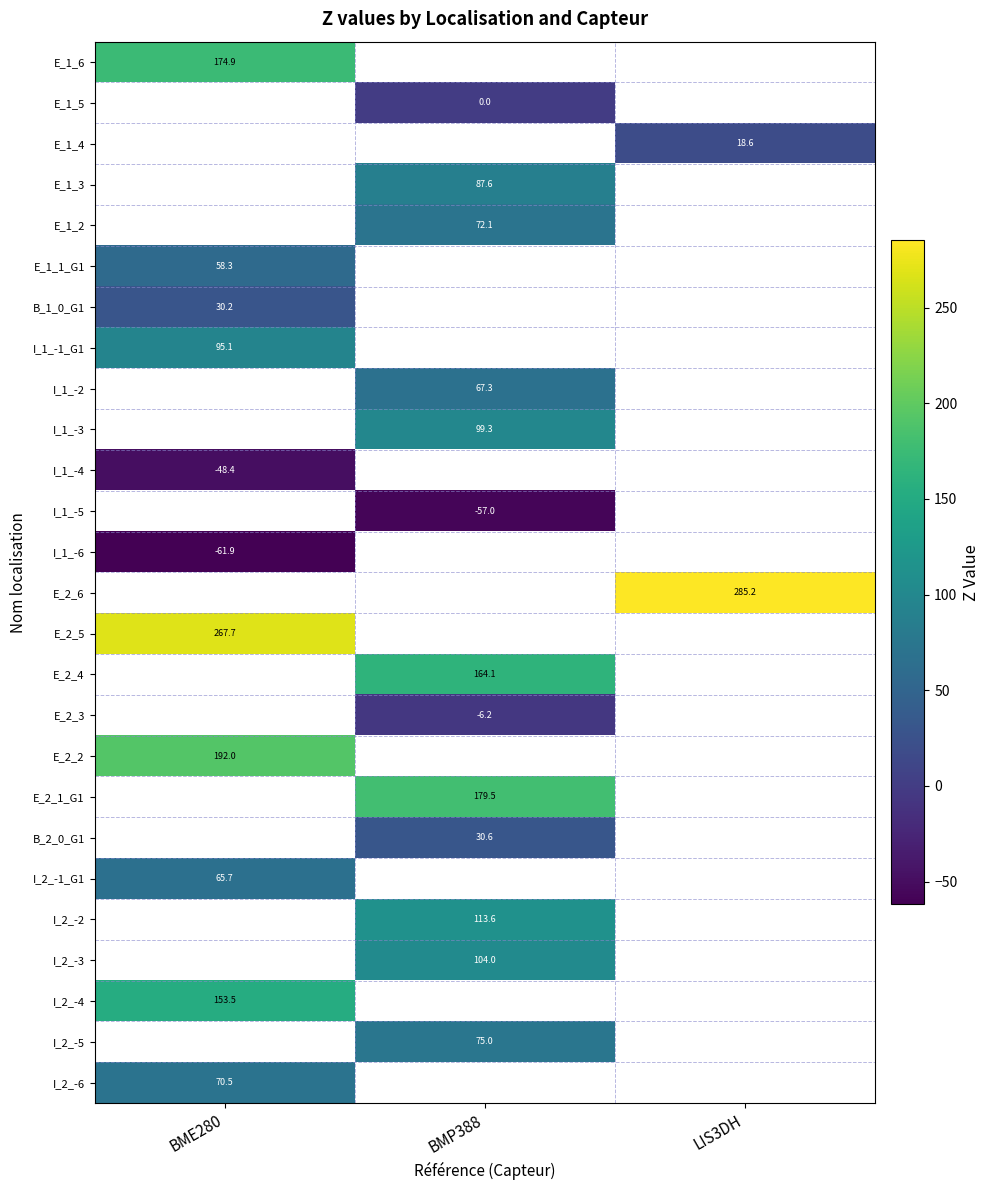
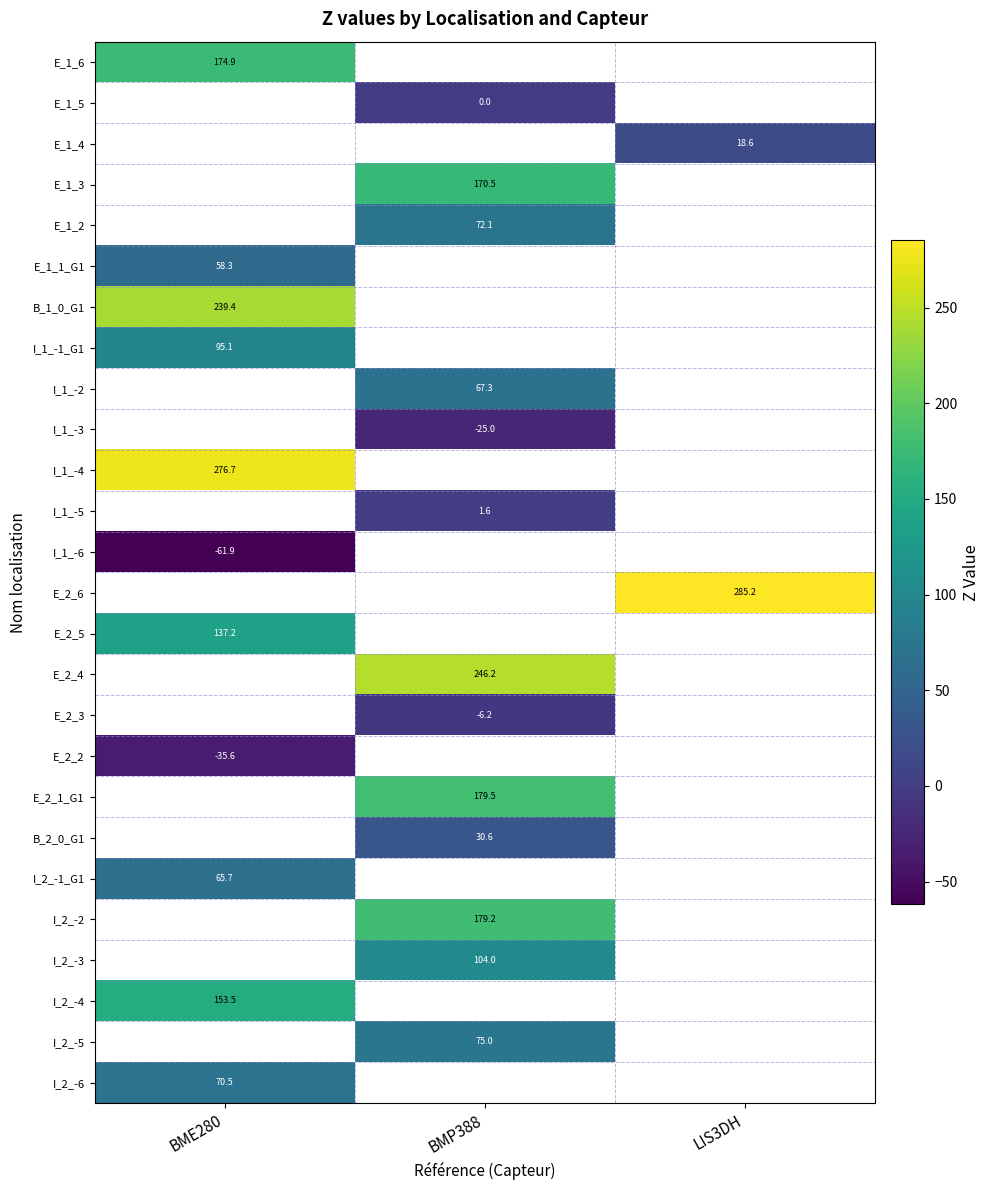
  {
    "E_1_6": {
      "BME280": 174.9
    },
    "E_1_5": {
      "BMP388": 0.0
    },
    "E_1_4": {
      "LIS3DH": 18.6
    },
    "E_1_3": {
-     "BMP388": 87.6
+     "BMP388": 170.5
    },
    "E_1_2": {
      "BMP388": 72.1
    },
    "E_1_1_G1": {
      "BME280": 58.3
    },
    "B_1_0_G1": {
-     "BME280": 30.2
+     "BME280": 239.4
    },
    "I_1_-1_G1": {
      "BME280": 95.1
    },
    "I_1_-2": {
      "BMP388": 67.3
    },
    "I_1_-3": {
-     "BMP388": 99.3
+     "BMP388": -25.0
    },
    "I_1_-4": {
-     "BME280": -48.4
+     "BME280": 276.7
    },
    "I_1_-5": {
-     "BMP388": -57.0
+     "BMP388": 1.6
    },
    "I_1_-6": {
      "BME280": -61.9
    },
    "E_2_6": {
      "LIS3DH": 285.2
    },
    "E_2_5": {
-     "BME280": 267.7
+     "BME280": 137.2
    },
    "E_2_4": {
-     "BMP388": 164.1
+     "BMP388": 246.2
    },
    "E_2_3": {
      "BMP388": -6.2
    },
    "E_2_2": {
-     "BME280": 192.0
+     "BME280": -35.6
    },
    "E_2_1_G1": {
      "BMP388": 179.5
    },
    "B_2_0_G1": {
      "BMP388": 30.6
    },
    "I_2_-1_G1": {
      "BME280": 65.7
    },
    "I_2_-2": {
-     "BMP388": 113.6
+     "BMP388": 179.2
    },
    "I_2_-3": {
      "BMP388": 104.0
    },
    "I_2_-4": {
      "BME280": 153.5
    },
    "I_2_-5": {
      "BMP388": 75.0
    },
    "I_2_-6": {
      "BME280": 70.5
    }
  }
